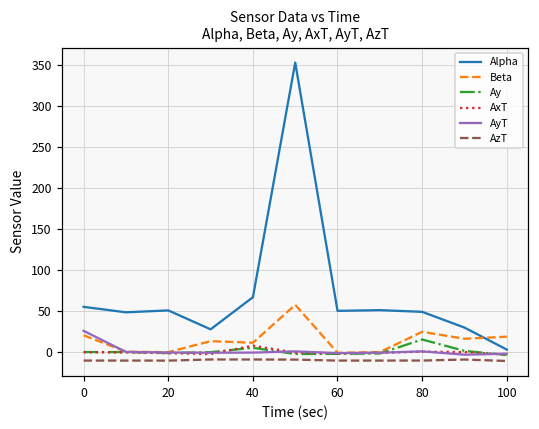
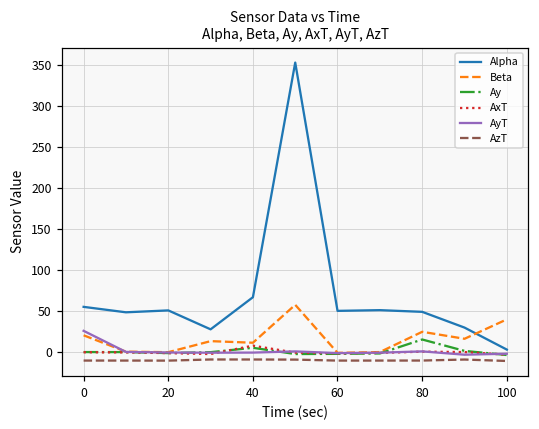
  {
    "Alpha": {
      "0": 60,
      "20": 50,
      "40": 70,
      "60": 50,
      "80": 50,
      "100": 0
    },
    "Beta": {
      "0": 20,
      "40": 10,
      "80": 20,
-     "100": 20
+     "100": 40
    },
    "Ay": {
      "80": 20
    },
    "AyT": {
      "0": 30,
      "40": 0
    },
    "AzT": {
      "0": -10,
      "20": -10,
      "40": -10,
      "60": -10,
      "80": -10,
      "100": -10
    }
  }
